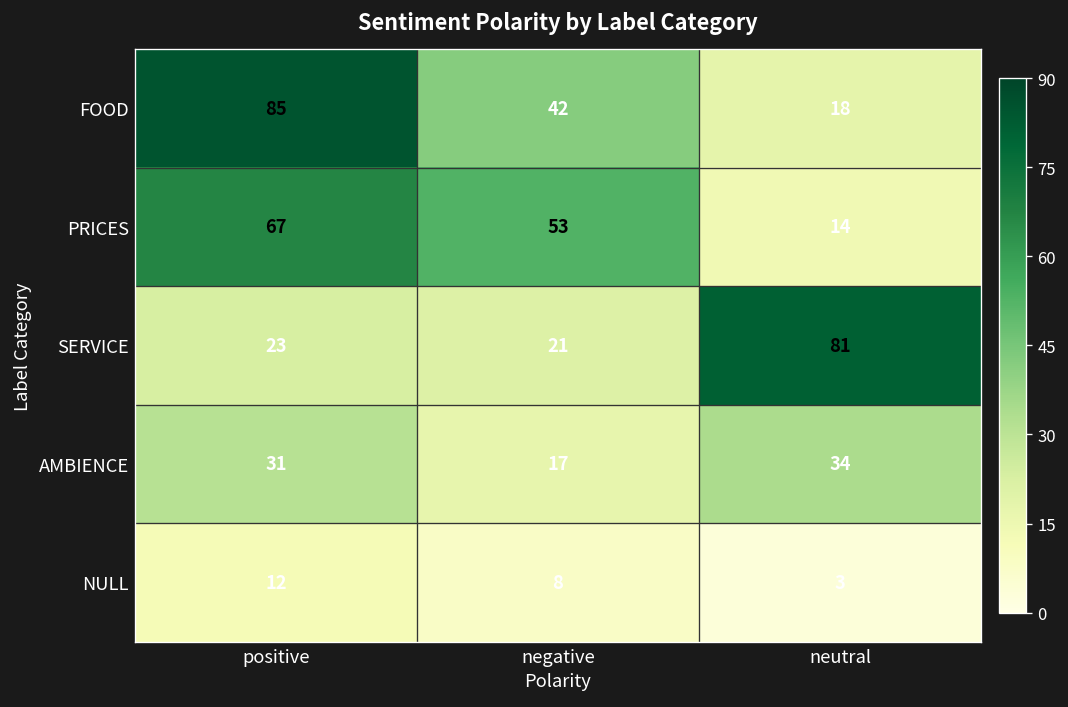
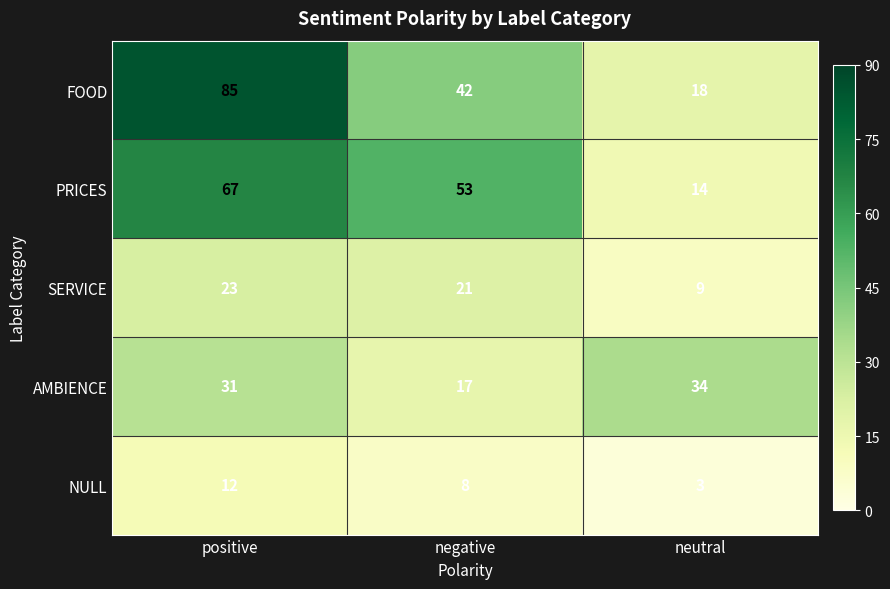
  {
    "FOOD": {
      "positive": 85,
      "negative": 42,
      "neutral": 18
    },
    "PRICES": {
      "positive": 67,
      "negative": 53,
      "neutral": 14
    },
    "SERVICE": {
      "positive": 23,
      "negative": 21,
-     "neutral": 81
+     "neutral": 9
    },
    "AMBIENCE": {
      "positive": 31,
      "negative": 17,
      "neutral": 34
    },
    "NULL": {
      "positive": 12,
      "negative": 8
    }
  }
